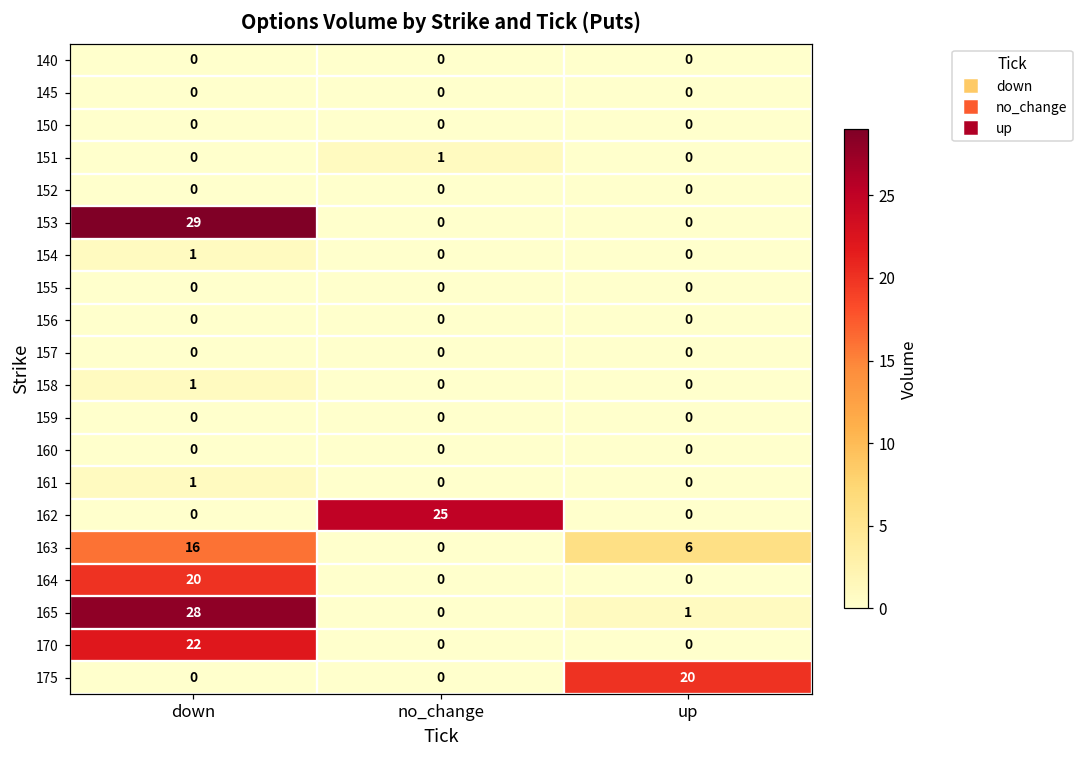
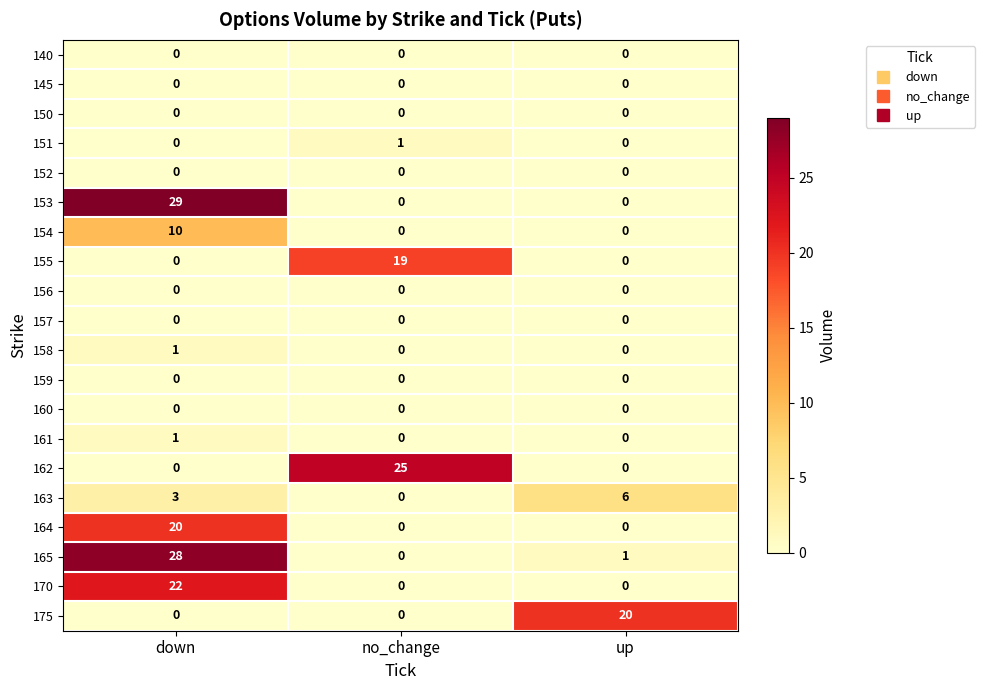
  {
    "140": {
      "down": 0,
      "no_change": 0,
      "up": 0
    },
    "145": {
      "down": 0,
      "no_change": 0,
      "up": 0
    },
    "150": {
      "down": 0,
      "no_change": 0,
      "up": 0
    },
    "151": {
      "down": 0,
      "no_change": 1,
      "up": 0
    },
    "152": {
      "down": 0,
      "no_change": 0,
      "up": 0
    },
    "153": {
      "down": 29,
      "no_change": 0,
      "up": 0
    },
    "154": {
-     "down": 1,
+     "down": 10,
      "no_change": 0,
      "up": 0
    },
    "155": {
      "down": 0,
-     "no_change": 0,
+     "no_change": 19,
      "up": 0
    },
    "156": {
      "down": 0,
      "no_change": 0,
      "up": 0
    },
    "157": {
      "down": 0,
      "no_change": 0,
      "up": 0
    },
    "158": {
      "down": 1,
      "no_change": 0,
      "up": 0
    },
    "159": {
      "down": 0,
      "no_change": 0,
      "up": 0
    },
    "160": {
      "down": 0,
      "no_change": 0,
      "up": 0
    },
    "161": {
      "down": 1,
      "no_change": 0,
      "up": 0
    },
    "162": {
      "down": 0,
      "no_change": 25,
      "up": 0
    },
    "163": {
-     "down": 16,
+     "down": 3,
      "no_change": 0,
      "up": 6
    },
    "164": {
      "down": 20,
      "no_change": 0,
      "up": 0
    },
    "165": {
      "down": 28,
      "no_change": 0,
      "up": 1
    },
    "170": {
      "down": 22,
      "no_change": 0,
      "up": 0
    },
    "175": {
      "down": 0,
      "no_change": 0,
      "up": 20
    }
  }
